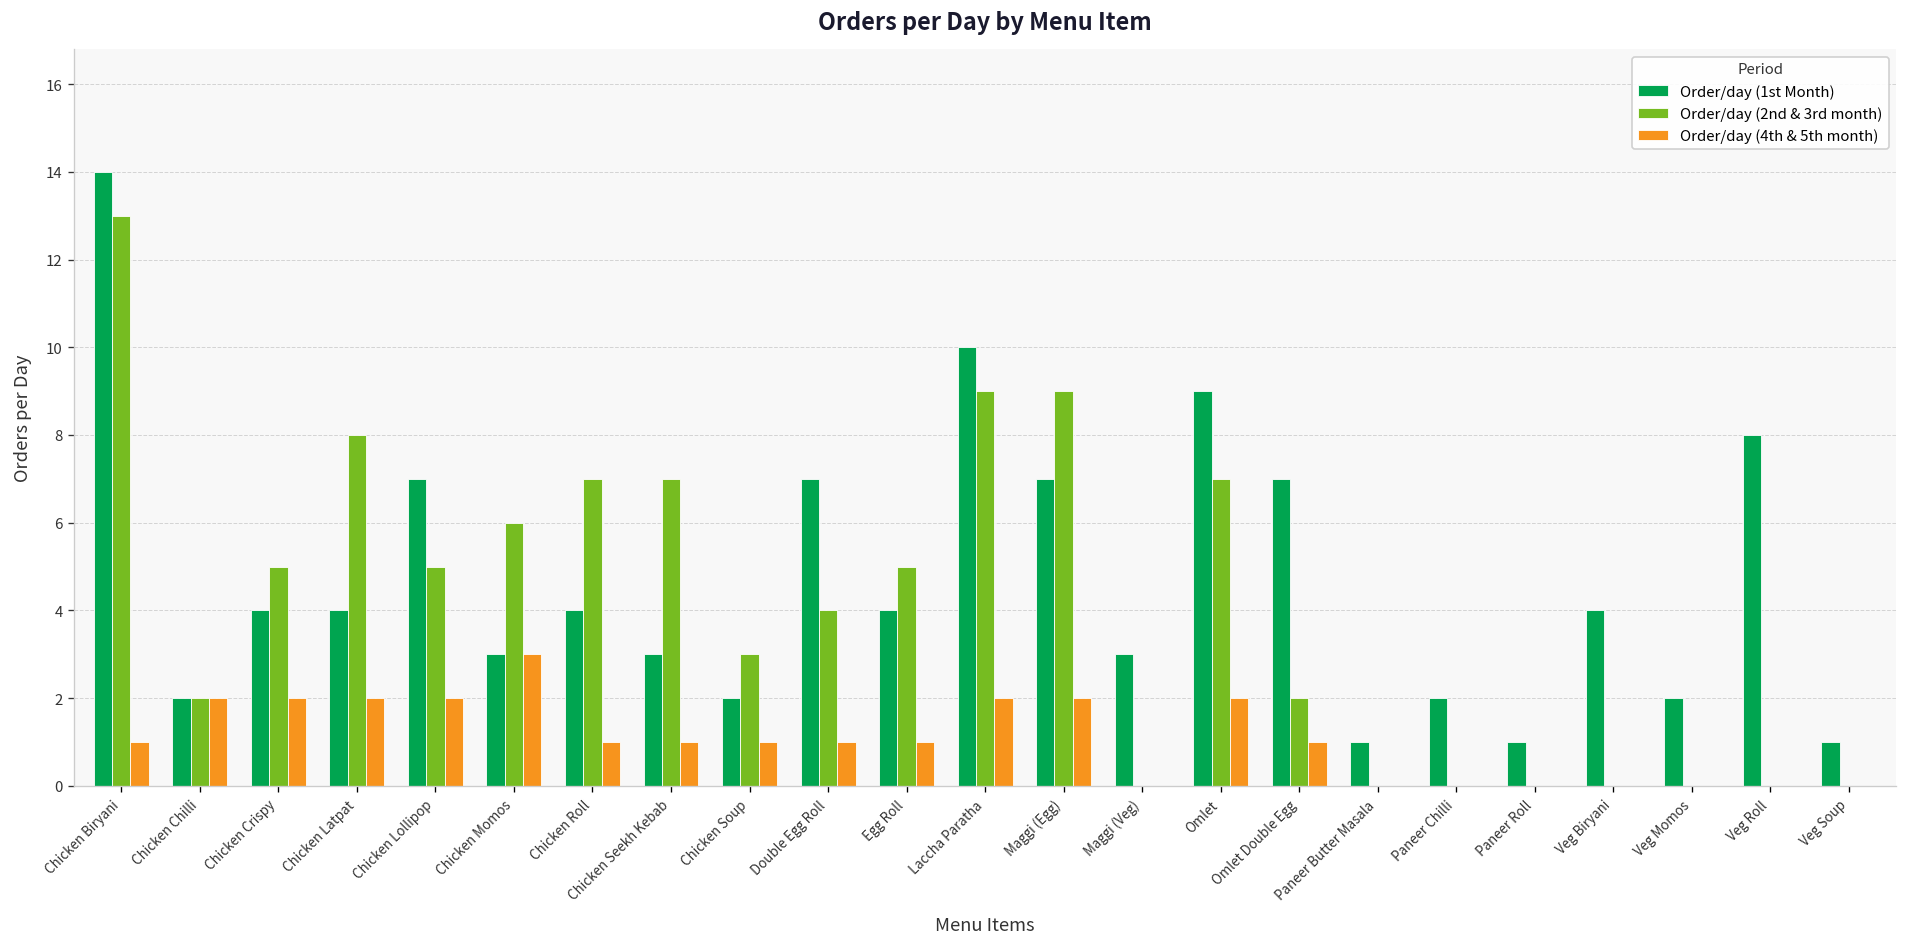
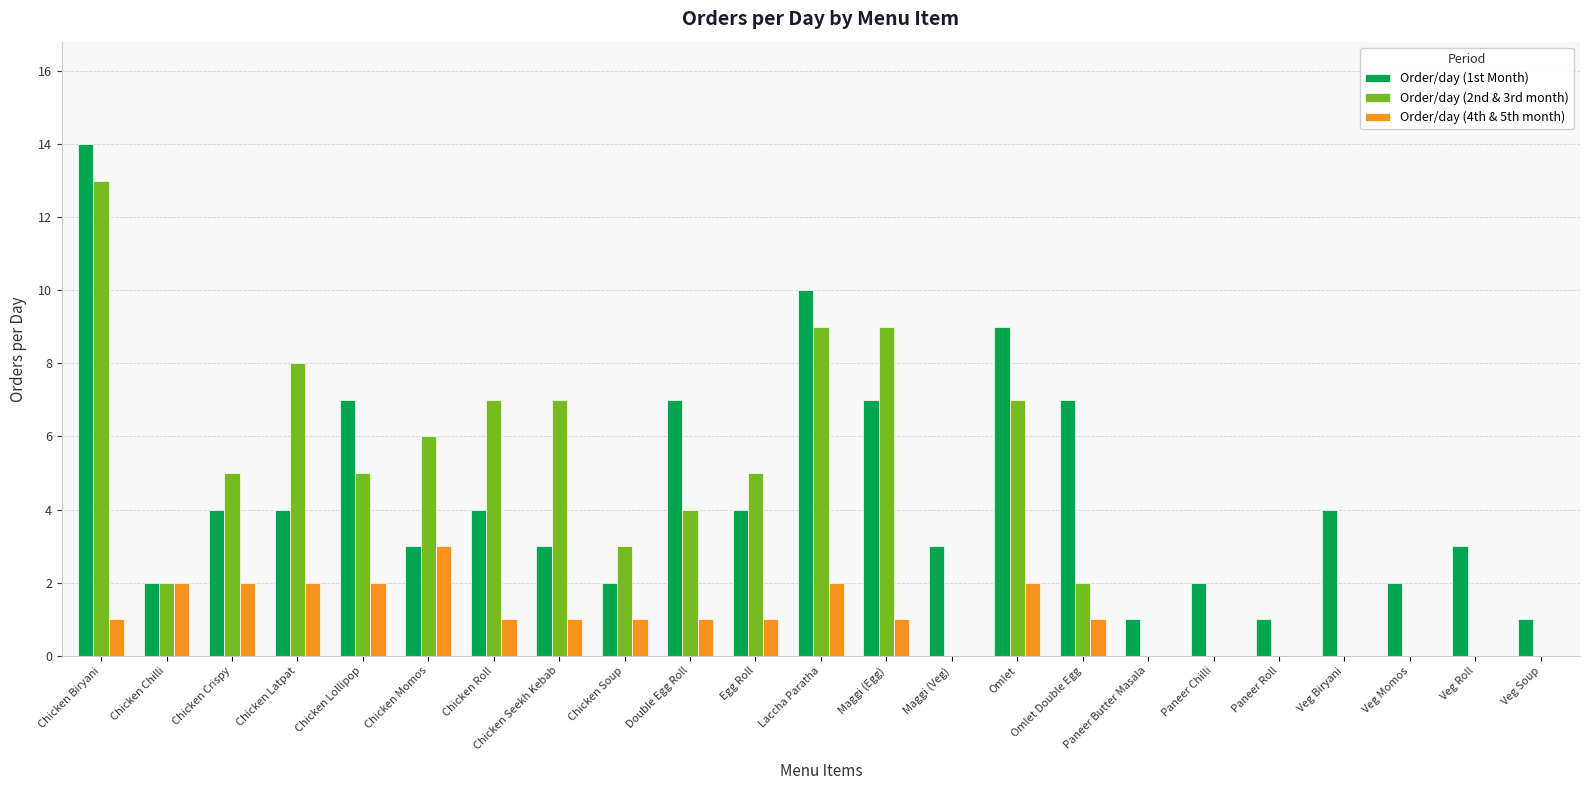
  {
    "Order/day (1st Month)": {
      "Chicken Biryani": 14,
      "Chicken Chilli": 2,
      "Chicken Crispy": 4,
      "Chicken Latpat": 4,
      "Chicken Lollipop": 7,
      "Chicken Momos": 3,
      "Chicken Roll": 4,
      "Chicken Seekh Kebab": 3,
      "Chicken Soup": 2,
      "Double Egg Roll": 7,
      "Egg Roll": 4,
      "Laccha Paratha": 10,
      "Maggi (Egg)": 7,
      "Maggi (Veg)": 3,
      "Omlet": 9,
      "Omlet Double Egg": 7,
      "Paneer Butter Masala": 1,
      "Paneer Chilli": 2,
      "Paneer Roll": 1,
      "Veg Biryani": 4,
      "Veg Momos": 2,
-     "Veg Roll": 8,
+     "Veg Roll": 3,
      "Veg Soup": 1
    },
    "Order/day (2nd & 3rd month)": {
      "Chicken Biryani": 13,
      "Chicken Chilli": 2,
      "Chicken Crispy": 5,
      "Chicken Latpat": 8,
      "Chicken Lollipop": 5,
      "Chicken Momos": 6,
      "Chicken Roll": 7,
      "Chicken Seekh Kebab": 7,
      "Chicken Soup": 3,
      "Double Egg Roll": 4,
      "Egg Roll": 5,
      "Laccha Paratha": 9,
      "Maggi (Egg)": 9,
      "Maggi (Veg)": 0,
      "Omlet": 7,
      "Omlet Double Egg": 2,
      "Paneer Butter Masala": 0,
      "Paneer Chilli": 0,
      "Paneer Roll": 0,
      "Veg Biryani": 0,
      "Veg Momos": 0,
      "Veg Roll": 0,
      "Veg Soup": 0
    },
    "Order/day (4th & 5th month)": {
      "Chicken Biryani": 1,
      "Chicken Chilli": 2,
      "Chicken Crispy": 2,
      "Chicken Latpat": 2,
      "Chicken Lollipop": 2,
      "Chicken Momos": 3,
      "Chicken Roll": 1,
      "Chicken Seekh Kebab": 1,
      "Chicken Soup": 1,
      "Double Egg Roll": 1,
      "Egg Roll": 1,
      "Laccha Paratha": 2,
-     "Maggi (Egg)": 2,
+     "Maggi (Egg)": 1,
      "Maggi (Veg)": 0,
      "Omlet": 2,
      "Omlet Double Egg": 1,
      "Paneer Butter Masala": 0,
      "Paneer Chilli": 0,
      "Paneer Roll": 0,
      "Veg Biryani": 0,
      "Veg Momos": 0,
      "Veg Roll": 0,
      "Veg Soup": 0
    }
  }
